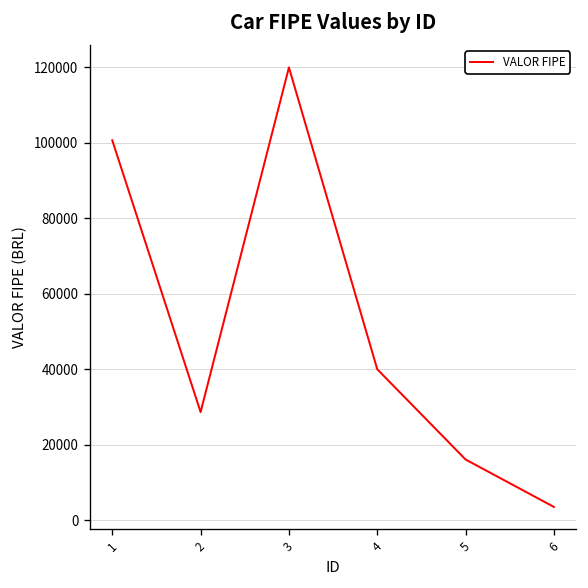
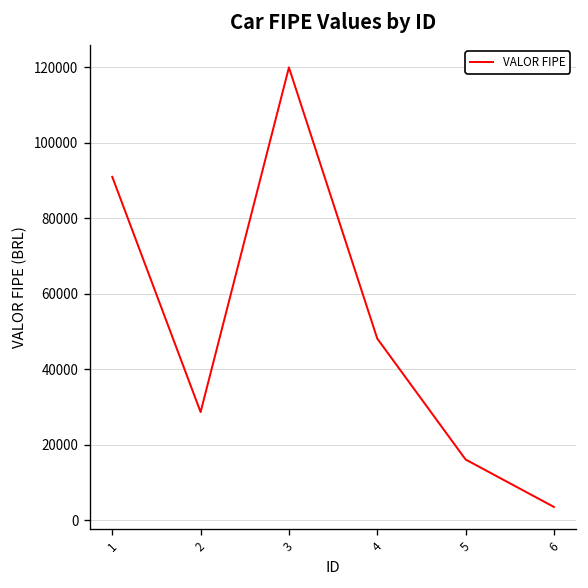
  {
-   "1": 101000,
+   "1": 91000,
    "2": 29000,
    "3": 120000,
-   "4": 40000,
+   "4": 48000,
    "5": 16000,
    "6": 4000
  }
